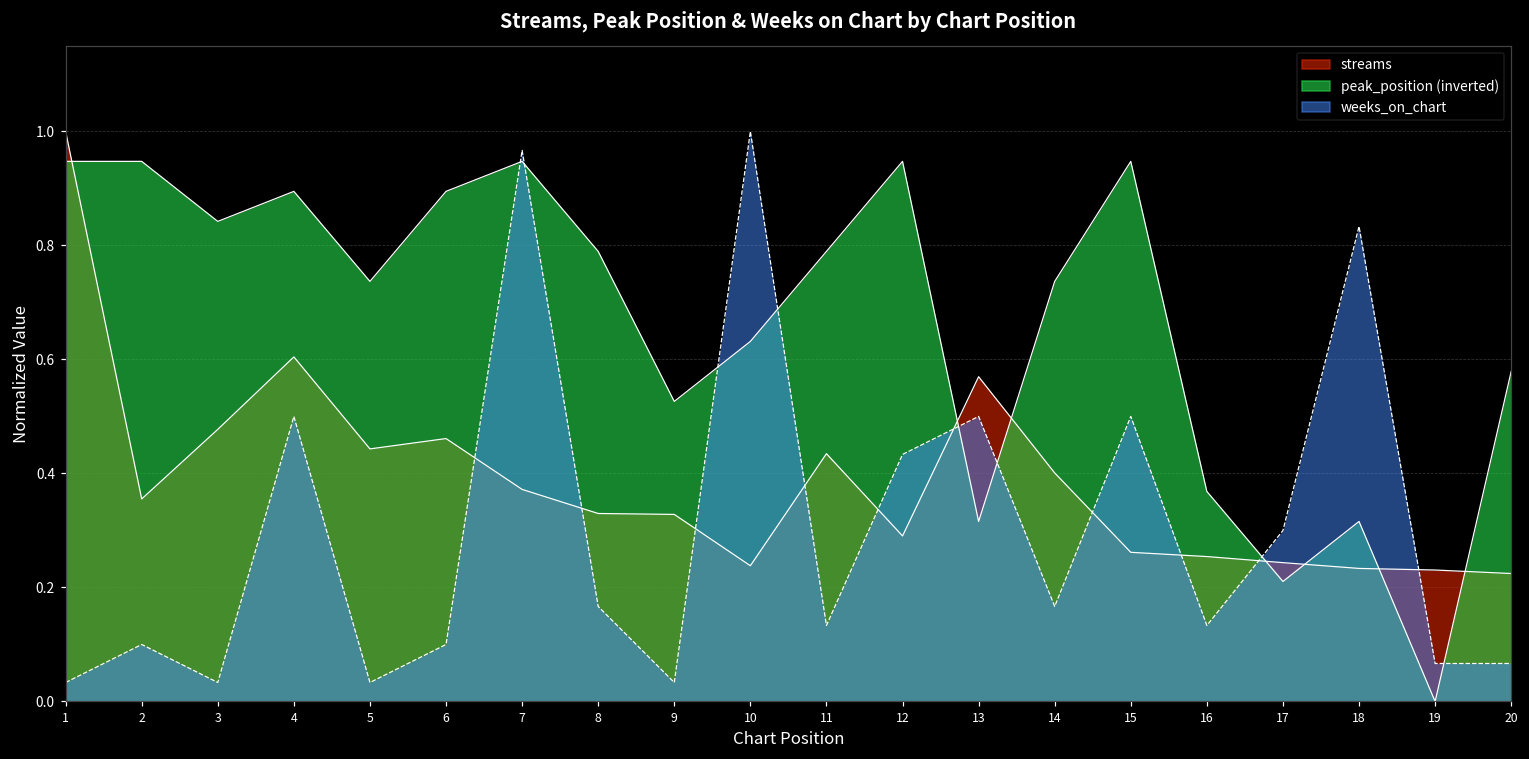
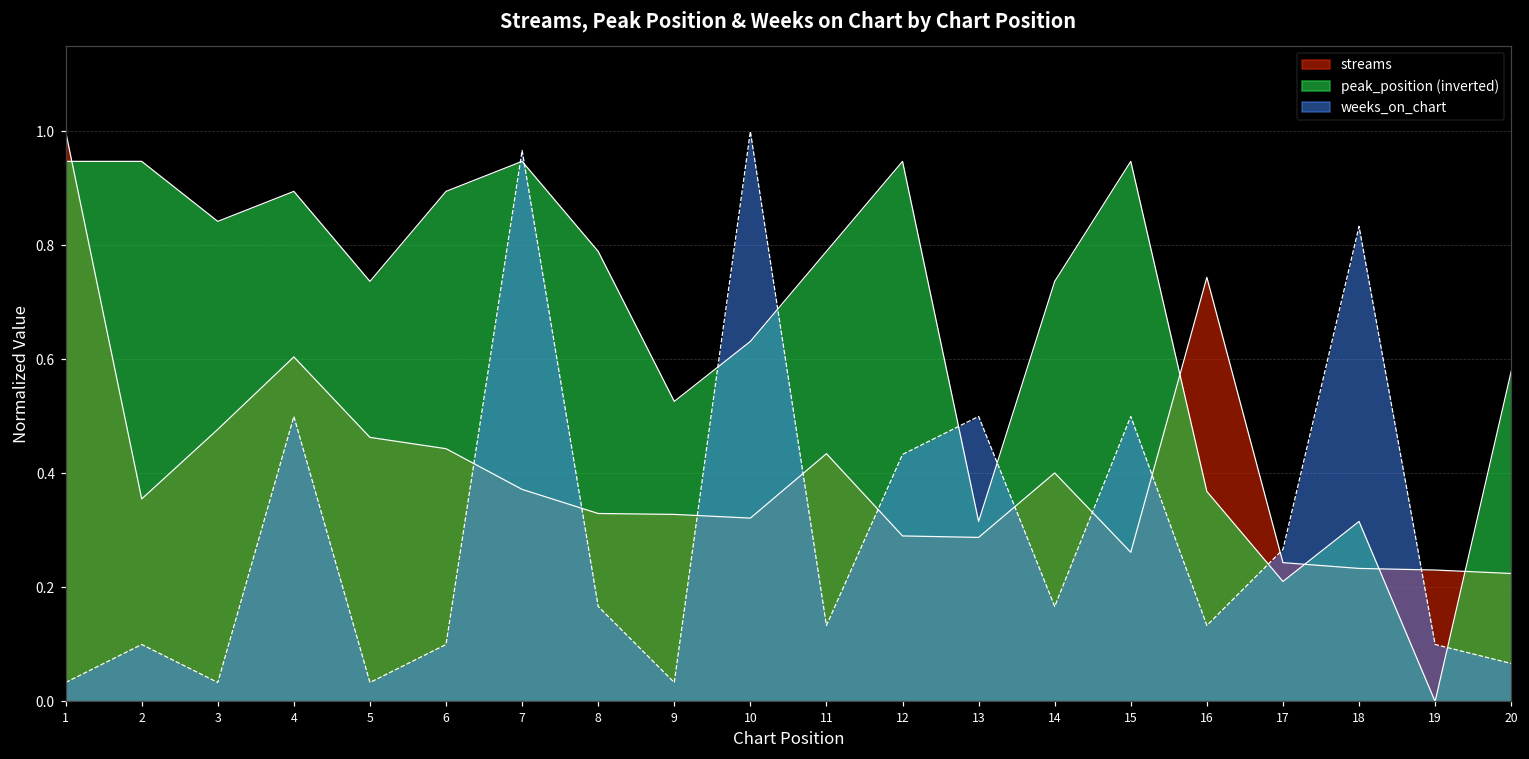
  {
    "streams": {
      "1": 1.00,
      "2": 0.36,
      "3": 0.48,
      "4": 0.60,
-     "5": 0.44,
-     "6": 0.46,
+     "5": 0.46,
+     "6": 0.44,
      "7": 0.37,
      "8": 0.33,
      "9": 0.33,
-     "10": 0.24,
+     "10": 0.32,
      "11": 0.43,
      "12": 0.29,
-     "13": 0.57,
+     "13": 0.29,
      "14": 0.40,
      "15": 0.26,
-     "16": 0.25,
+     "16": 0.74,
      "17": 0.24,
      "18": 0.23,
      "19": 0.23,
      "20": 0.22
    },
    "weeks_on_chart": {
      "1": 0.03,
      "2": 0.10,
      "3": 0.03,
      "4": 0.50,
      "5": 0.03,
      "6": 0.10,
      "7": 0.97,
      "8": 0.17,
      "9": 0.03,
      "10": 1.00,
      "11": 0.13,
      "12": 0.43,
      "13": 0.50,
      "14": 0.17,
      "15": 0.50,
      "16": 0.13,
-     "17": 0.30,
+     "17": 0.27,
      "18": 0.83,
-     "19": 0.07,
+     "19": 0.10,
      "20": 0.07
    }
  }
